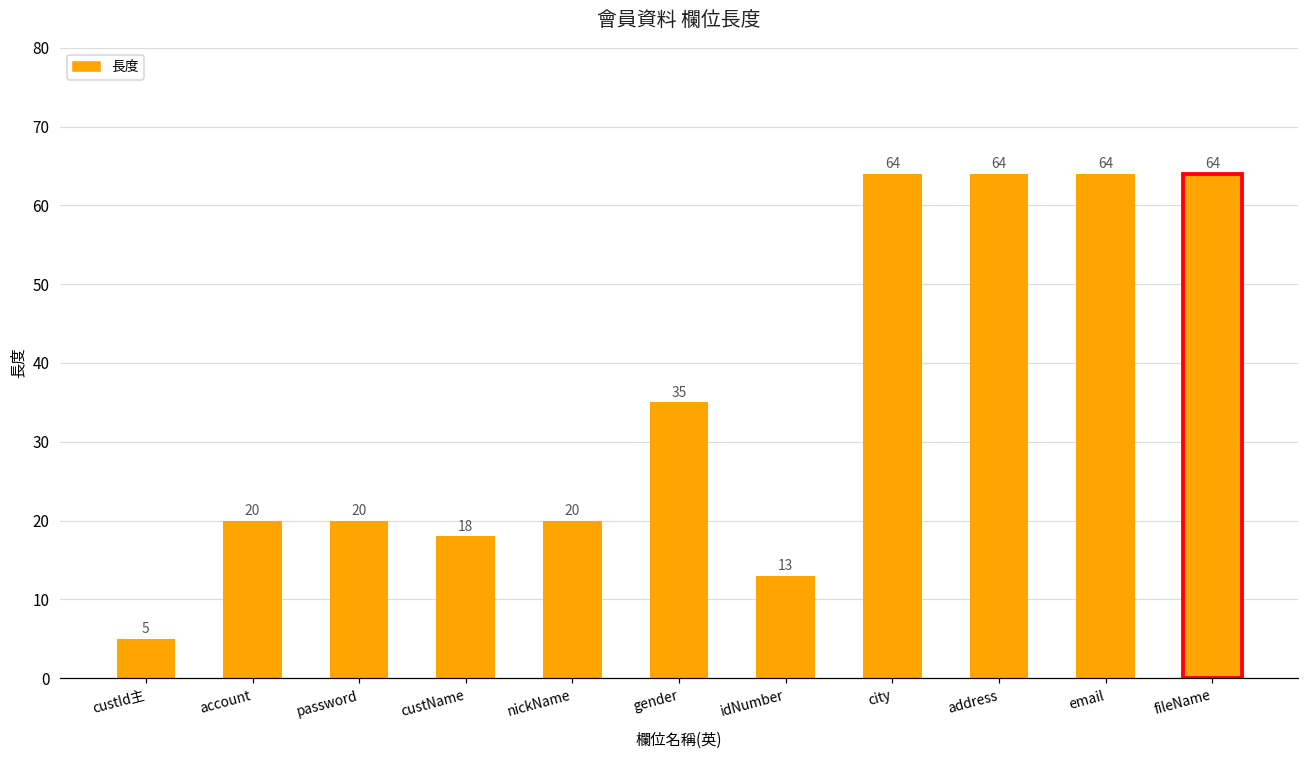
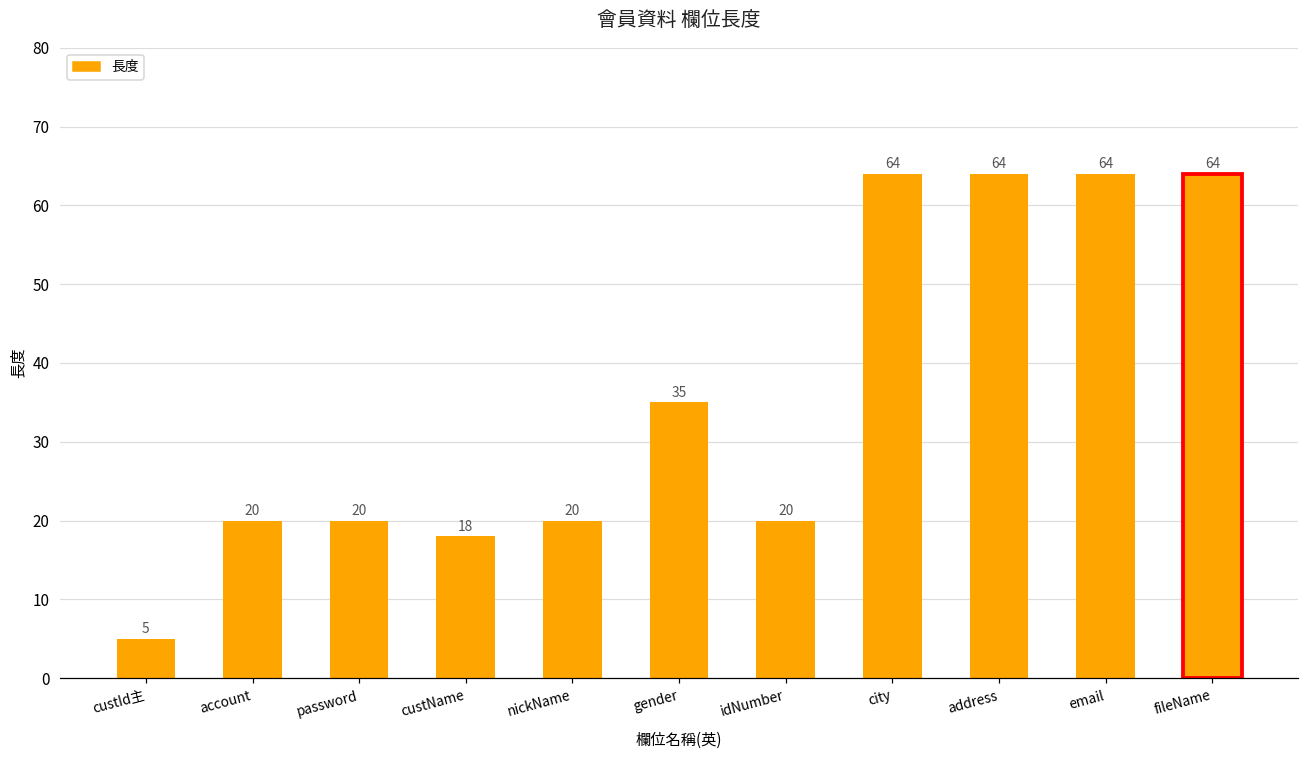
  {
    "custId主": 5,
    "account": 20,
    "password": 20,
    "custName": 18,
    "nickName": 20,
    "gender": 35,
-   "idNumber": 13,
+   "idNumber": 20,
    "city": 64,
    "address": 64,
    "email": 64,
    "fileName": 64
  }
